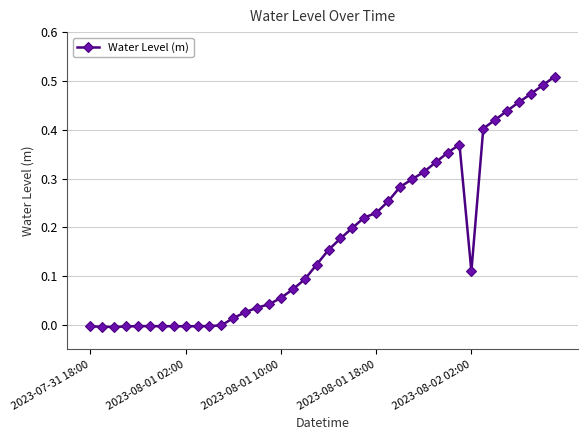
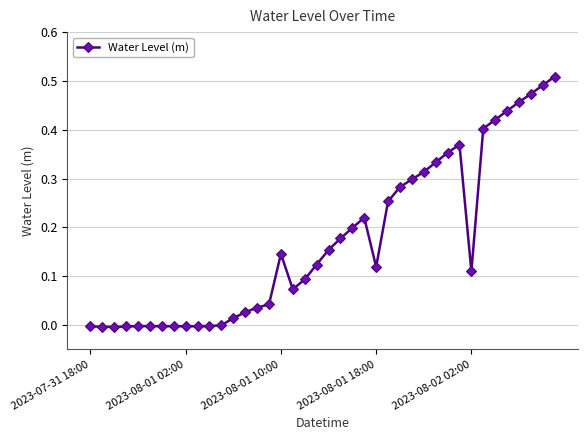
  {
    "2023-07-31 18:00": 0.00,
    "2023-08-01 02:00": 0.00,
-   "2023-08-01 10:00": 0.06,
-   "2023-08-01 18:00": 0.23,
+   "2023-08-01 10:00": 0.15,
+   "2023-08-01 18:00": 0.12,
    "2023-08-02 02:00": 0.11
  }
